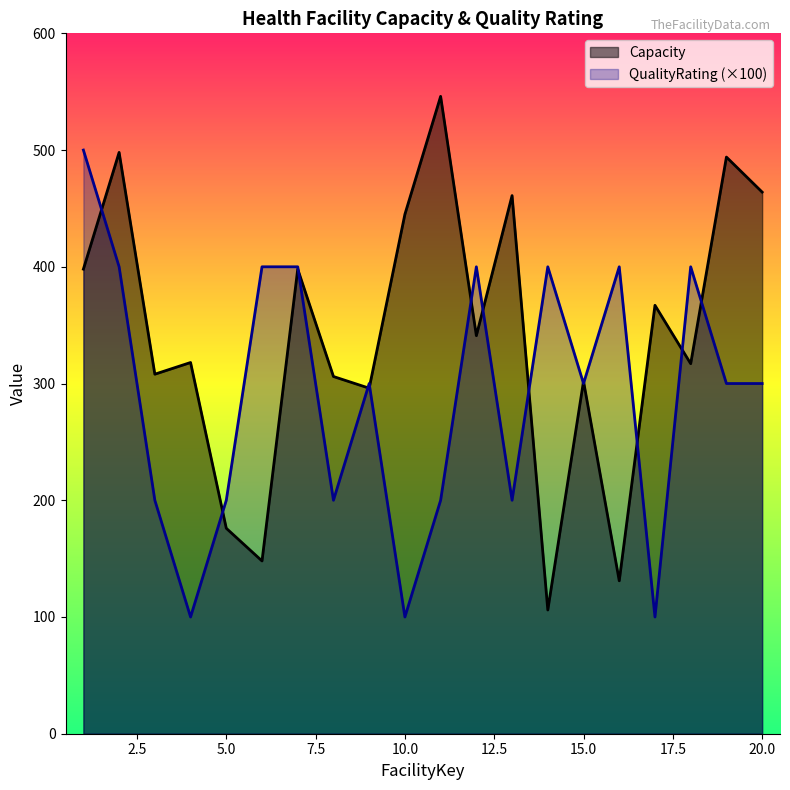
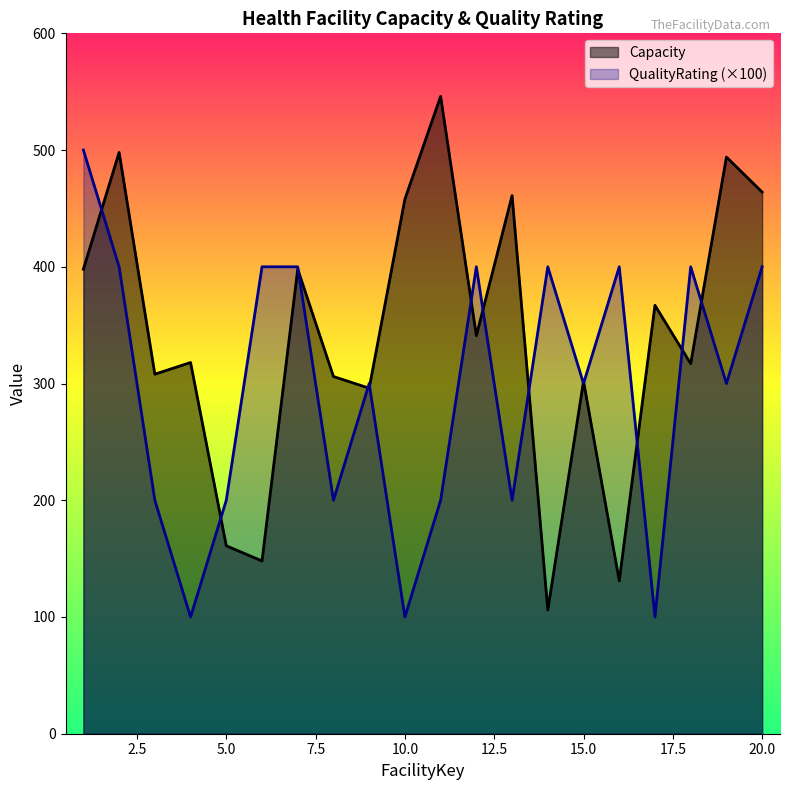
  {
    "Capacity": {
-     "5.0": 176,
-     "10.0": 445,
+     "5.0": 161,
+     "10.0": 458,
      "20.0": 464
    },
    "QualityRating (×100)": {
      "5.0": 200,
      "10.0": 100,
-     "20.0": 300
+     "20.0": 400
    }
  }
